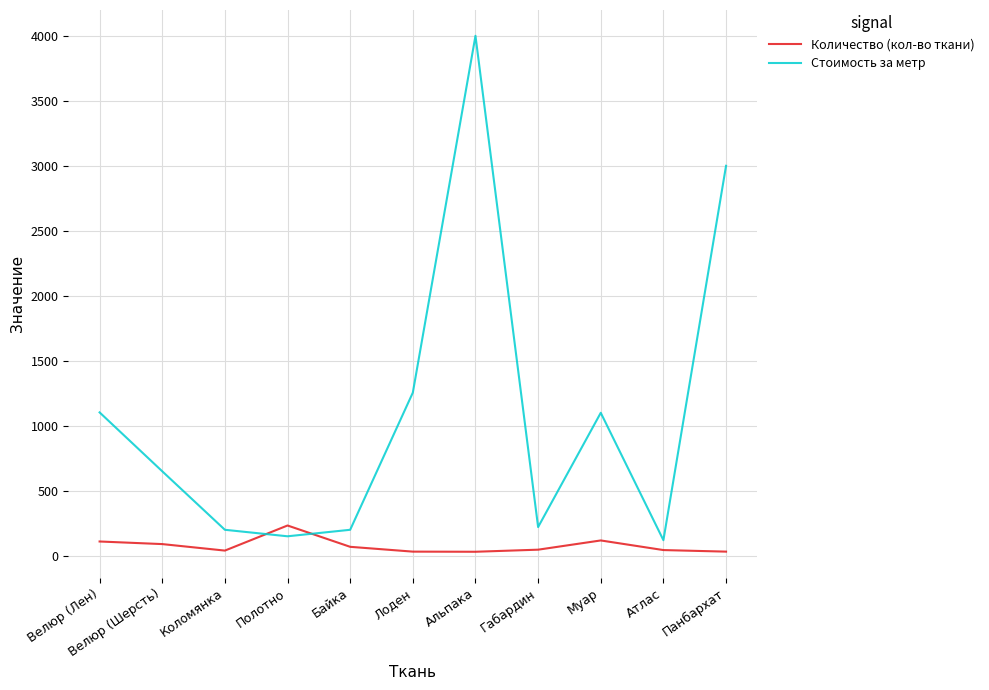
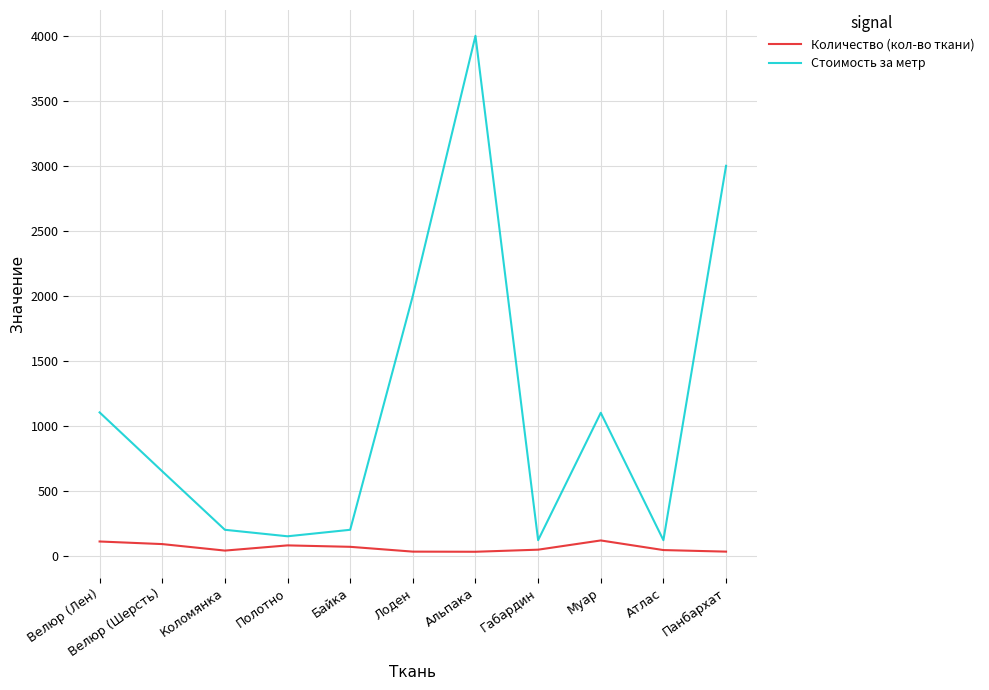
  {
    "Количество (кол-во ткани)": {
      "Велюр (Лен)": 110,
      "Велюр (Шерсть)": 90,
      "Коломянка": 40,
-     "Полотно": 230,
+     "Полотно": 80,
      "Байка": 70,
      "Лоден": 30,
      "Альпака": 30,
      "Габардин": 50,
      "Муар": 120,
      "Атлас": 40,
      "Панбархат": 30
    },
    "Стоимость за метр": {
      "Велюр (Лен)": 1100,
      "Велюр (Шерсть)": 650,
      "Коломянка": 200,
      "Полотно": 150,
      "Байка": 200,
-     "Лоден": 1260,
+     "Лоден": 2000,
      "Альпака": 4000,
-     "Габардин": 220,
+     "Габардин": 120,
      "Муар": 1100,
      "Атлас": 120,
      "Панбархат": 3000
    }
  }
